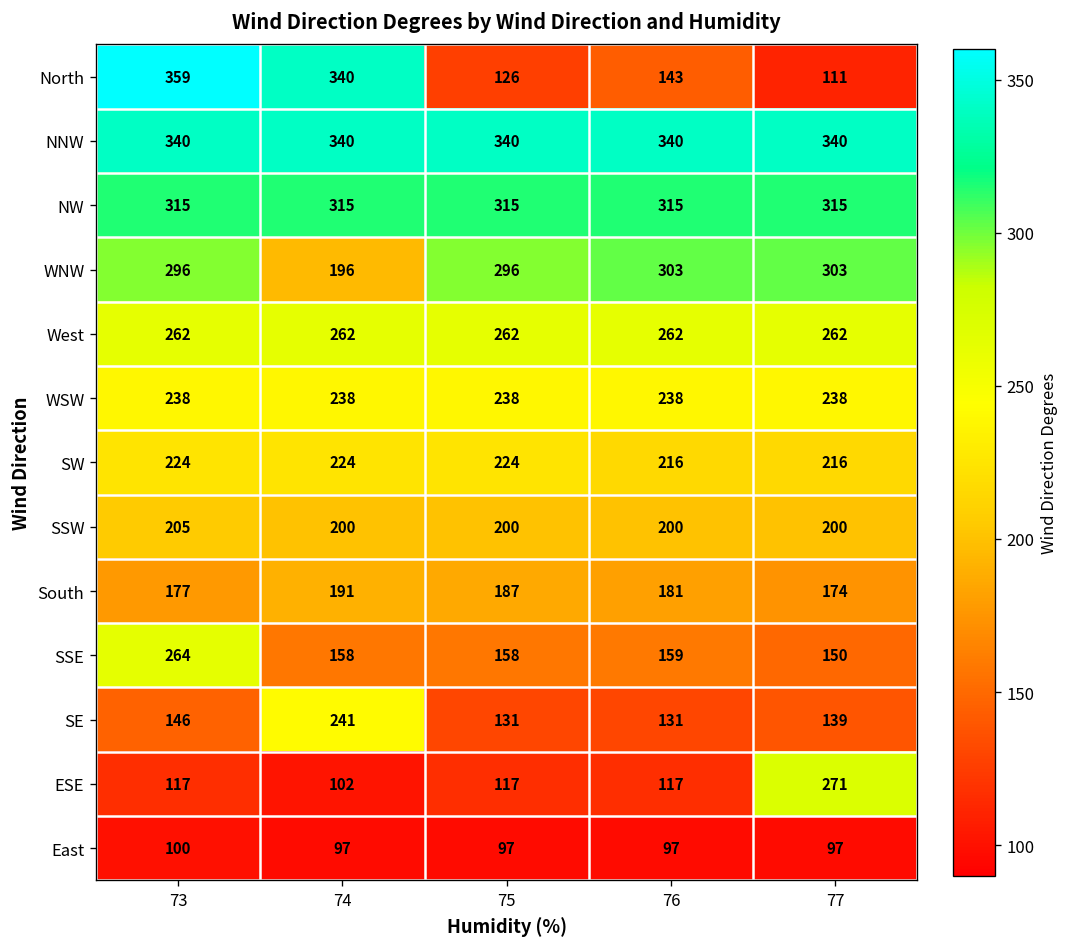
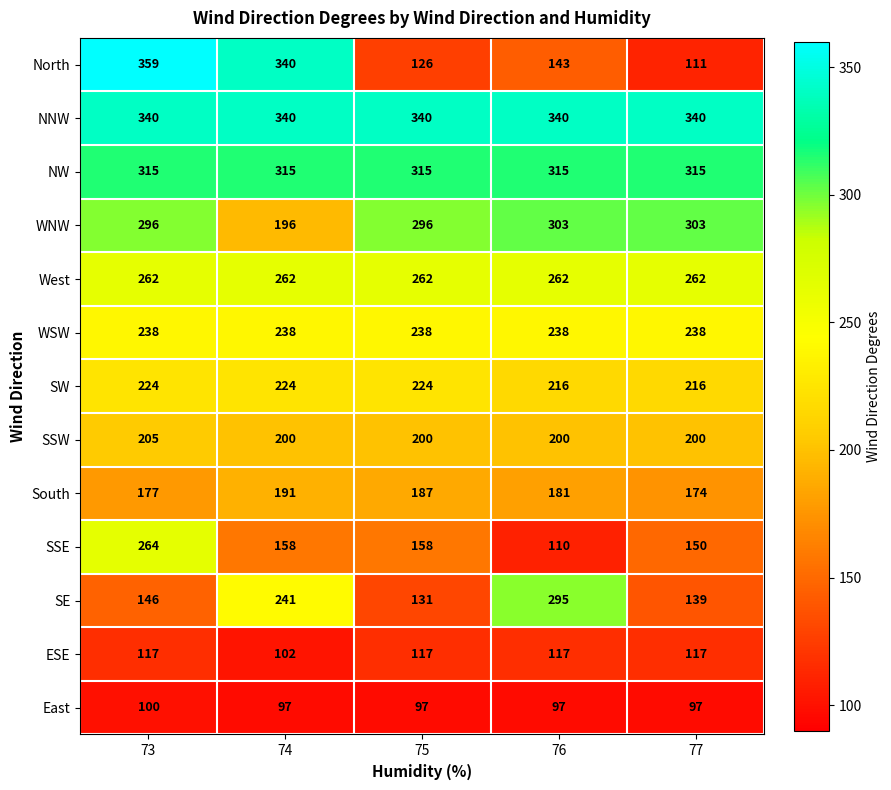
  {
    "North": {
      "73": 359,
      "74": 340,
      "75": 126,
      "76": 143,
      "77": 111
    },
    "NNW": {
      "73": 340,
      "74": 340,
      "75": 340,
      "76": 340,
      "77": 340
    },
    "NW": {
      "73": 315,
      "74": 315,
      "75": 315,
      "76": 315,
      "77": 315
    },
    "WNW": {
      "73": 296,
      "74": 196,
      "75": 296,
      "76": 303,
      "77": 303
    },
    "West": {
      "73": 262,
      "74": 262,
      "75": 262,
      "76": 262,
      "77": 262
    },
    "WSW": {
      "73": 238,
      "74": 238,
      "75": 238,
      "76": 238,
      "77": 238
    },
    "SW": {
      "73": 224,
      "74": 224,
      "75": 224,
      "76": 216,
      "77": 216
    },
    "SSW": {
      "73": 205,
      "74": 200,
      "75": 200,
      "76": 200,
      "77": 200
    },
    "South": {
      "73": 177,
      "74": 191,
      "75": 187,
      "76": 181,
      "77": 174
    },
    "SSE": {
      "73": 264,
      "74": 158,
      "75": 158,
-     "76": 159,
+     "76": 110,
      "77": 150
    },
    "SE": {
      "73": 146,
      "74": 241,
      "75": 131,
-     "76": 131,
+     "76": 295,
      "77": 139
    },
    "ESE": {
      "73": 117,
      "74": 102,
      "75": 117,
      "76": 117,
-     "77": 271
+     "77": 117
    },
    "East": {
      "73": 100,
      "74": 97,
      "75": 97,
      "76": 97,
      "77": 97
    }
  }
